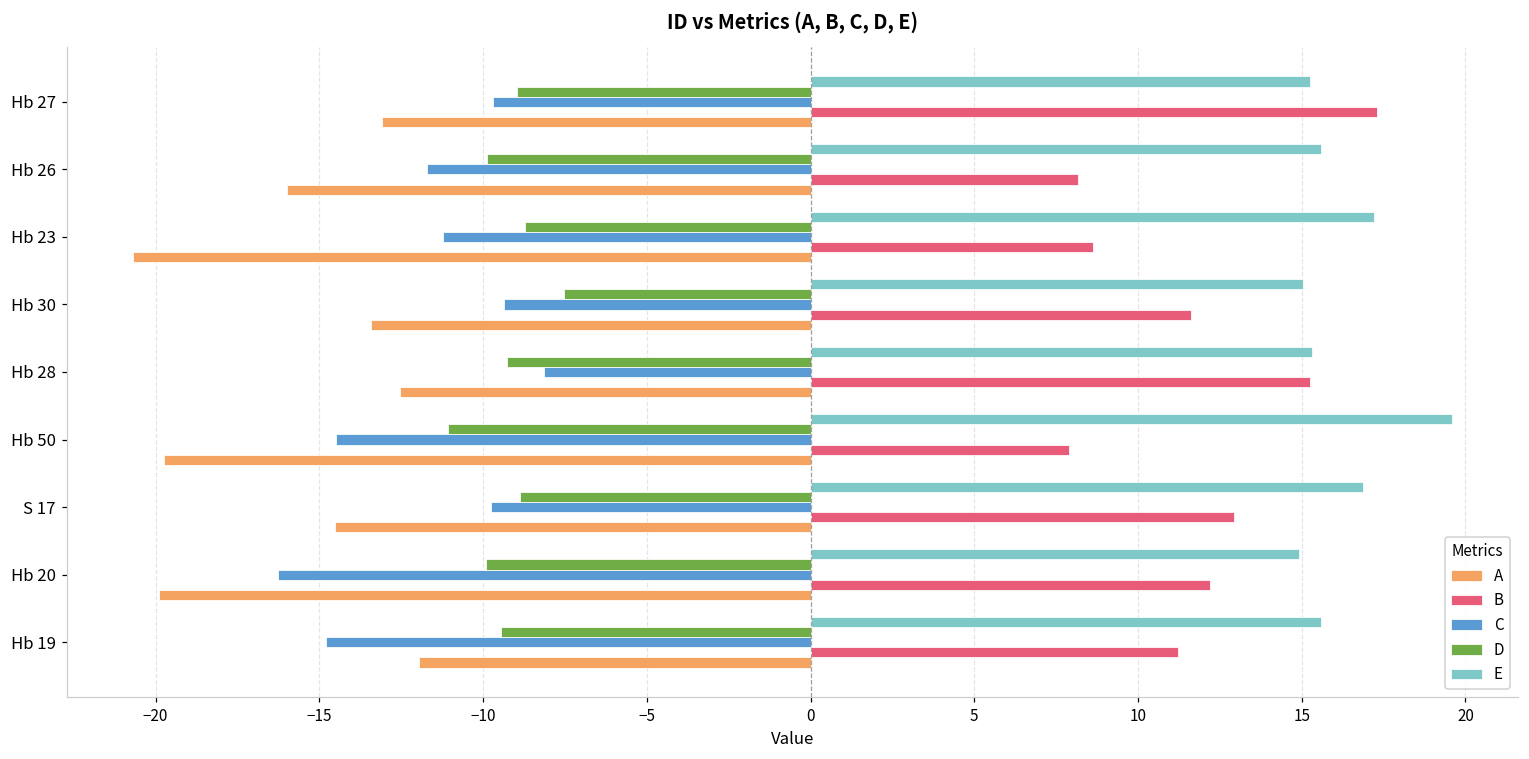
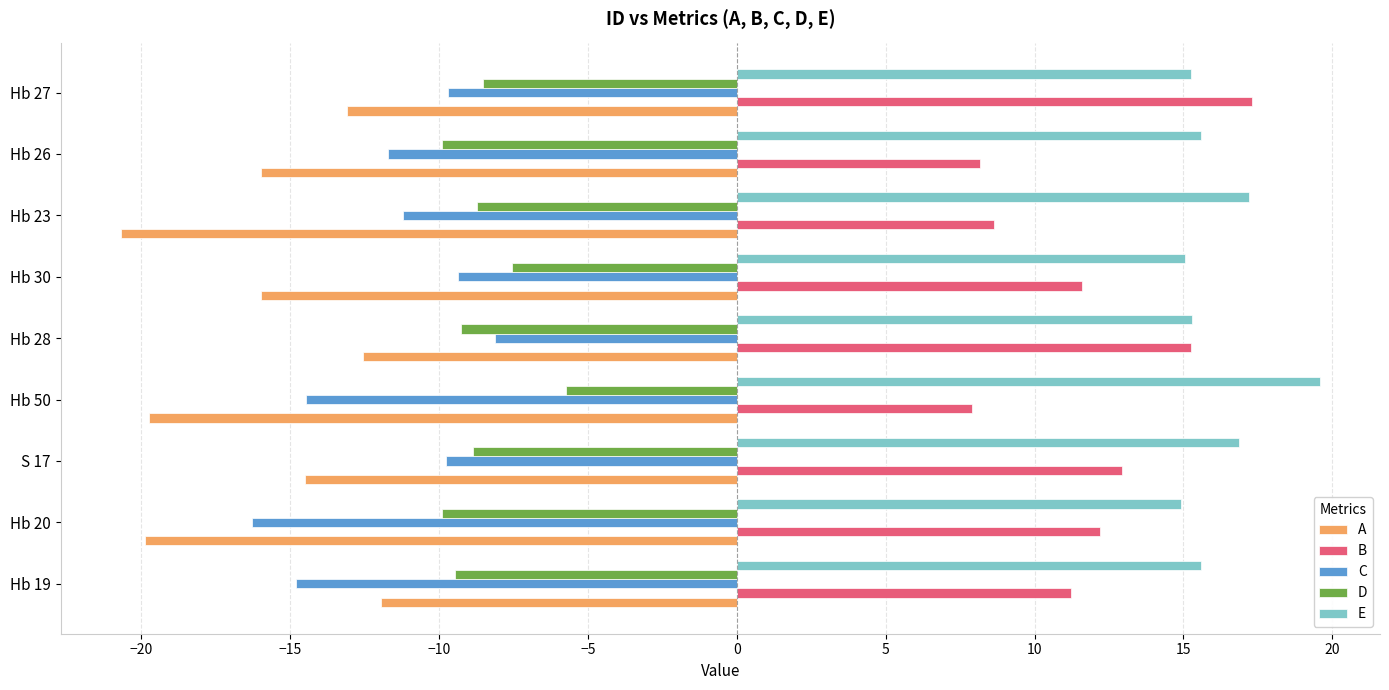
  {
    "A": {
      "Hb 27": -13.1,
      "Hb 26": -16.0,
      "Hb 23": -20.7,
-     "Hb 30": -13.4,
+     "Hb 30": -16.0,
      "Hb 28": -12.5,
      "Hb 50": -19.7,
      "S 17": -14.5,
      "Hb 20": -19.9,
      "Hb 19": -12.0
    },
    "B": {
      "Hb 27": 17.3,
      "Hb 26": 8.2,
      "Hb 23": 8.6,
      "Hb 30": 11.6,
      "Hb 28": 15.2,
      "Hb 50": 7.9,
      "S 17": 12.9,
      "Hb 20": 12.2,
      "Hb 19": 11.2
    },
    "D": {
-     "Hb 27": -9.0,
+     "Hb 27": -8.5,
      "Hb 26": -9.9,
      "Hb 23": -8.7,
      "Hb 30": -7.5,
      "Hb 28": -9.3,
-     "Hb 50": -11.1,
+     "Hb 50": -5.8,
      "S 17": -8.9,
      "Hb 20": -9.9,
      "Hb 19": -9.5
    }
  }
